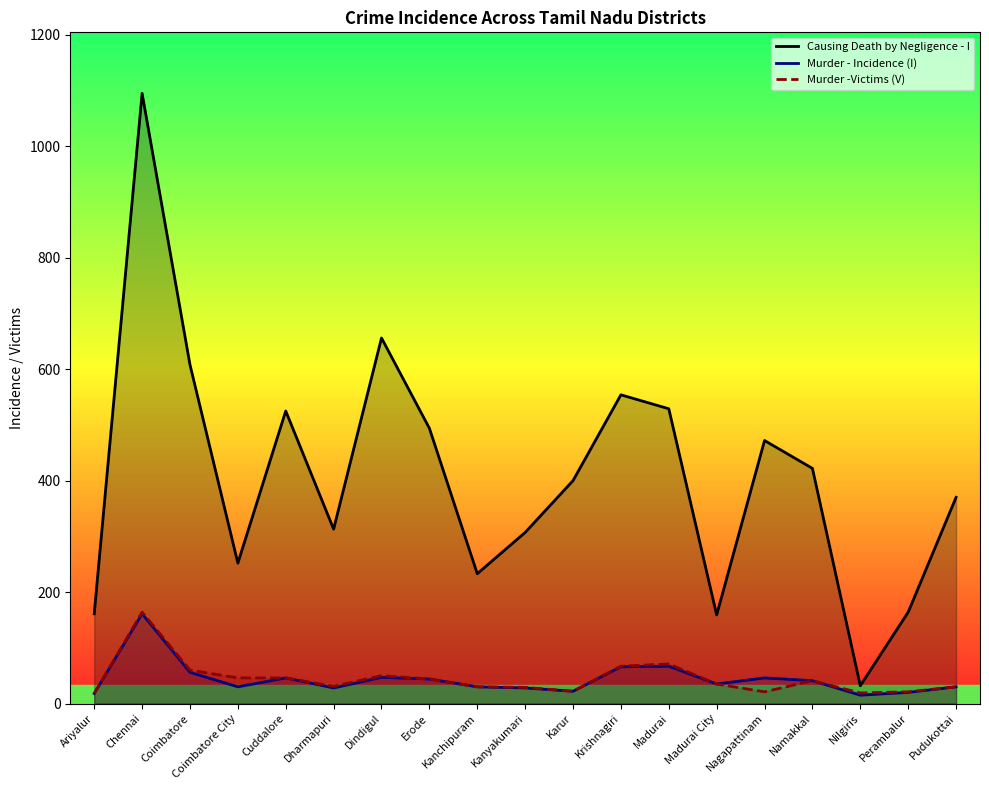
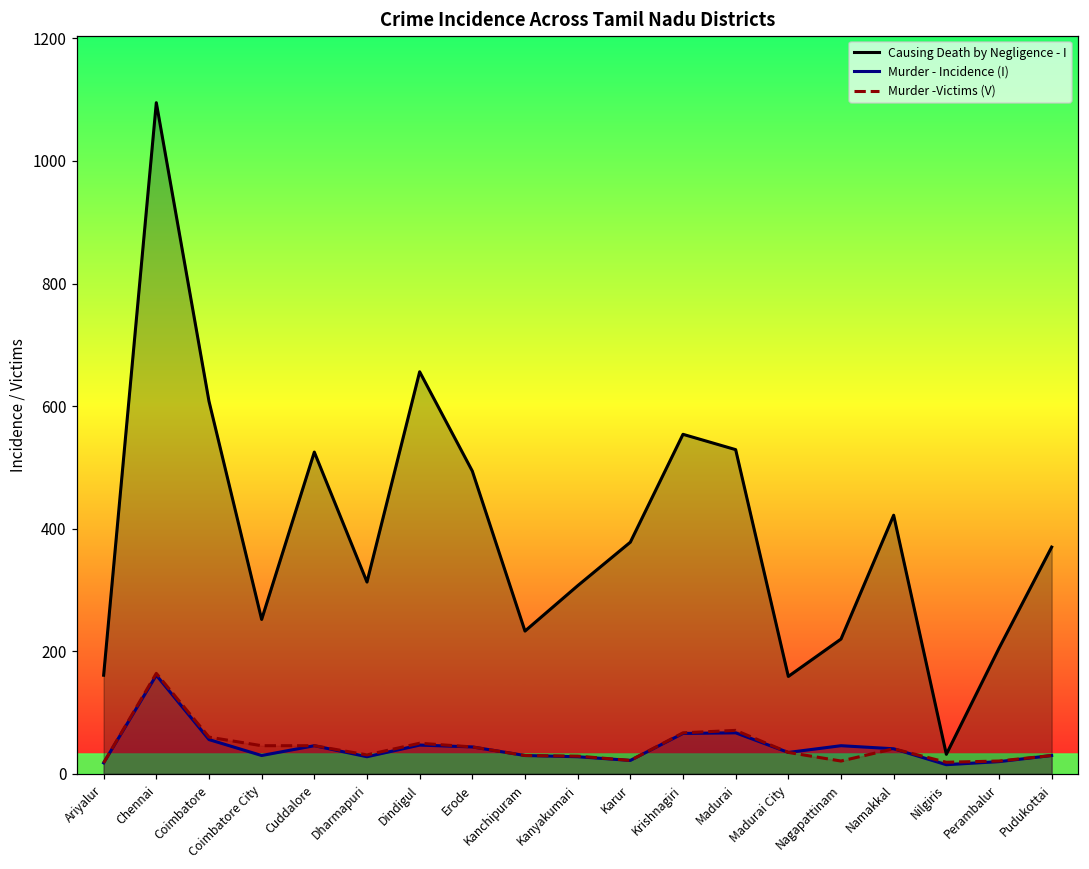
  {
    "Causing Death by Negligence - I": {
      "Ariyalur": 160,
      "Chennai": 1100,
      "Coimbatore": 610,
      "Coimbatore City": 250,
      "Cuddalore": 530,
      "Dharmapuri": 310,
      "Dindigul": 660,
      "Erode": 490,
      "Kanchipuram": 230,
      "Kanyakumari": 310,
-     "Karur": 400,
+     "Karur": 380,
      "Krishnagiri": 550,
      "Madurai": 530,
      "Madurai City": 160,
-     "Nagapattinam": 470,
+     "Nagapattinam": 220,
      "Namakkal": 420,
-     "Perambalur": 160,
+     "Perambalur": 210,
      "Pudukottai": 370
    },
    "Murder - Incidence (I)": {
      "Nagapattinam": 50
    },
    "Murder -Victims (V)": {
      "Coimbatore City": 50
    }
  }
